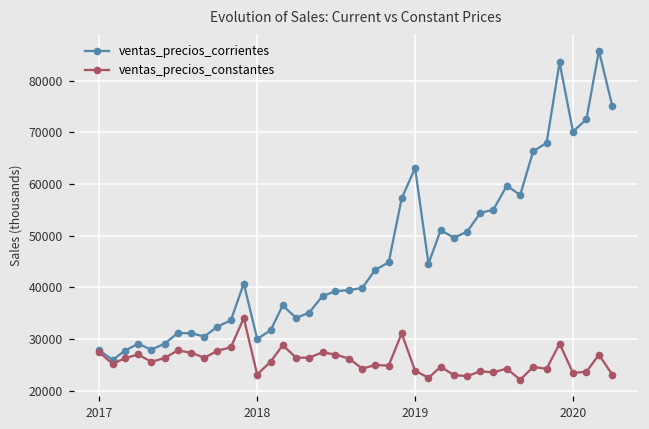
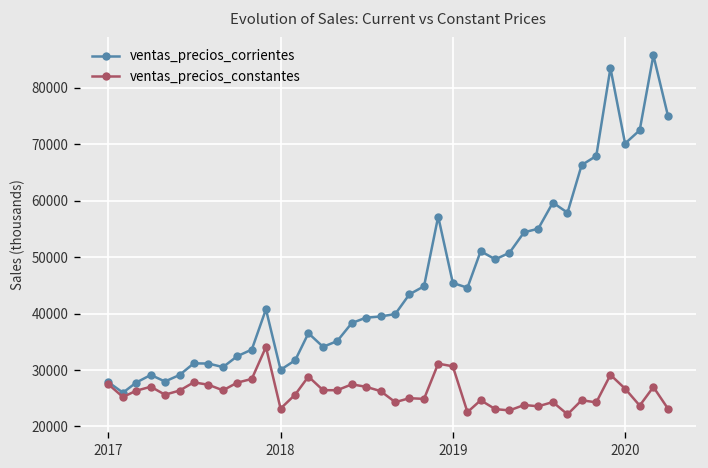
  {
    "ventas_precios_corrientes": {
      "2018": 30000,
-     "2019": 63000,
+     "2019": 45000,
      "2020": 70000
    },
    "ventas_precios_constantes": {
      "2018": 23000,
-     "2019": 24000,
-     "2020": 23000
+     "2019": 31000,
+     "2020": 27000
    }
  }
